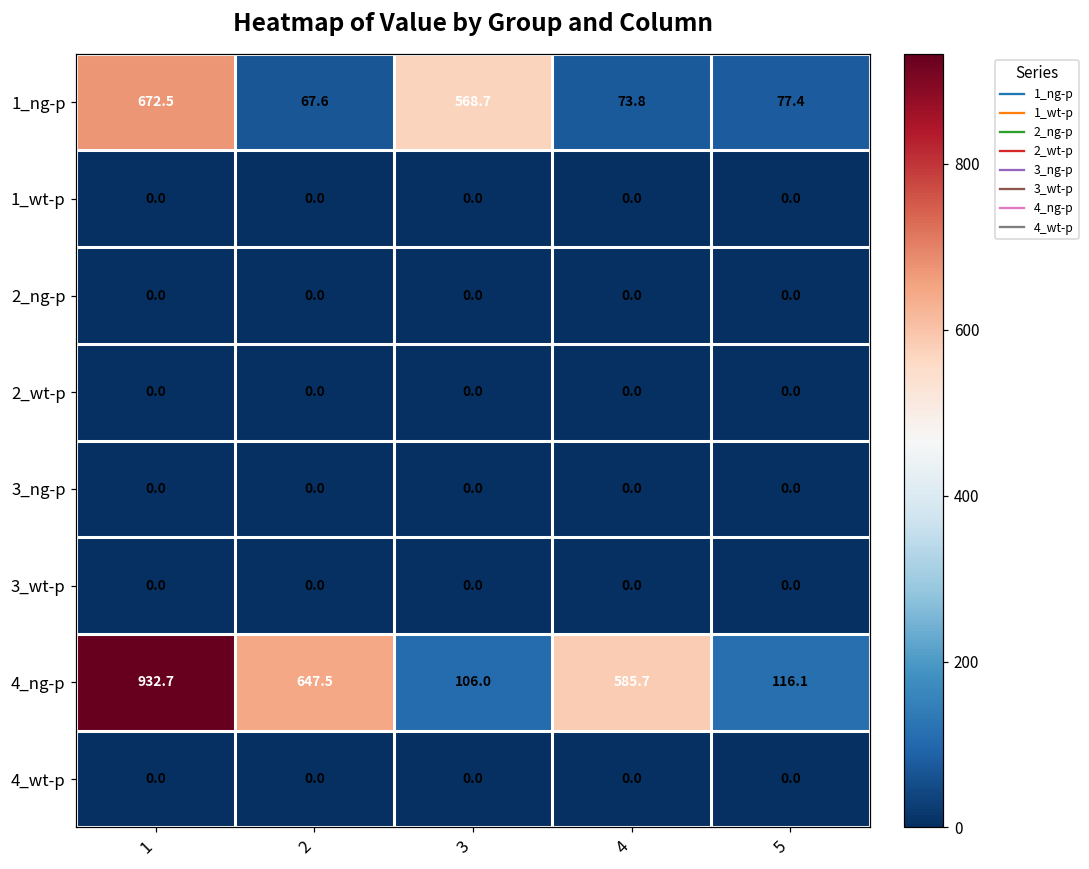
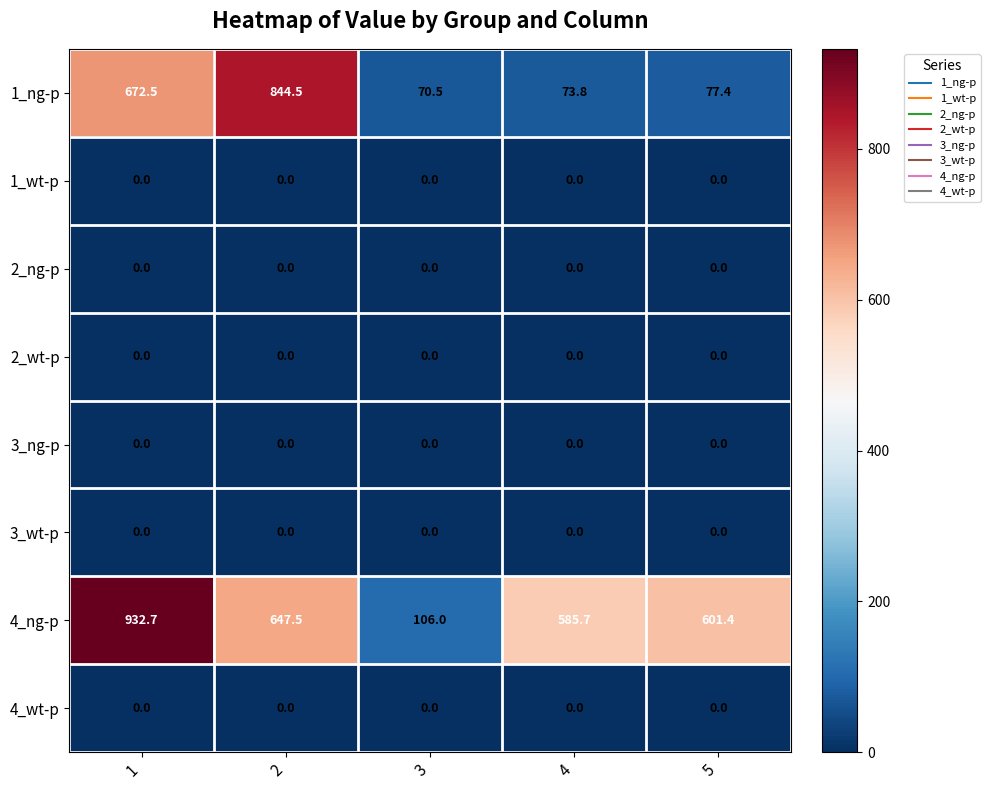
  {
    "1_ng-p": {
      "1": 672.5,
-     "2": 67.6,
-     "3": 568.7,
+     "2": 844.5,
+     "3": 70.5,
      "4": 73.8,
      "5": 77.4
    },
    "1_wt-p": {
      "1": 0.0,
      "2": 0.0,
      "3": 0.0,
      "4": 0.0,
      "5": 0.0
    },
    "2_ng-p": {
      "1": 0.0,
      "2": 0.0,
      "3": 0.0,
      "4": 0.0,
      "5": 0.0
    },
    "2_wt-p": {
      "1": 0.0,
      "2": 0.0,
      "3": 0.0,
      "4": 0.0,
      "5": 0.0
    },
    "3_ng-p": {
      "1": 0.0,
      "2": 0.0,
      "3": 0.0,
      "4": 0.0,
      "5": 0.0
    },
    "3_wt-p": {
      "1": 0.0,
      "2": 0.0,
      "3": 0.0,
      "4": 0.0,
      "5": 0.0
    },
    "4_ng-p": {
      "1": 932.7,
      "2": 647.5,
      "3": 106.0,
      "4": 585.7,
-     "5": 116.1
+     "5": 601.4
    },
    "4_wt-p": {
      "1": 0.0,
      "2": 0.0,
      "3": 0.0,
      "4": 0.0,
      "5": 0.0
    }
  }
